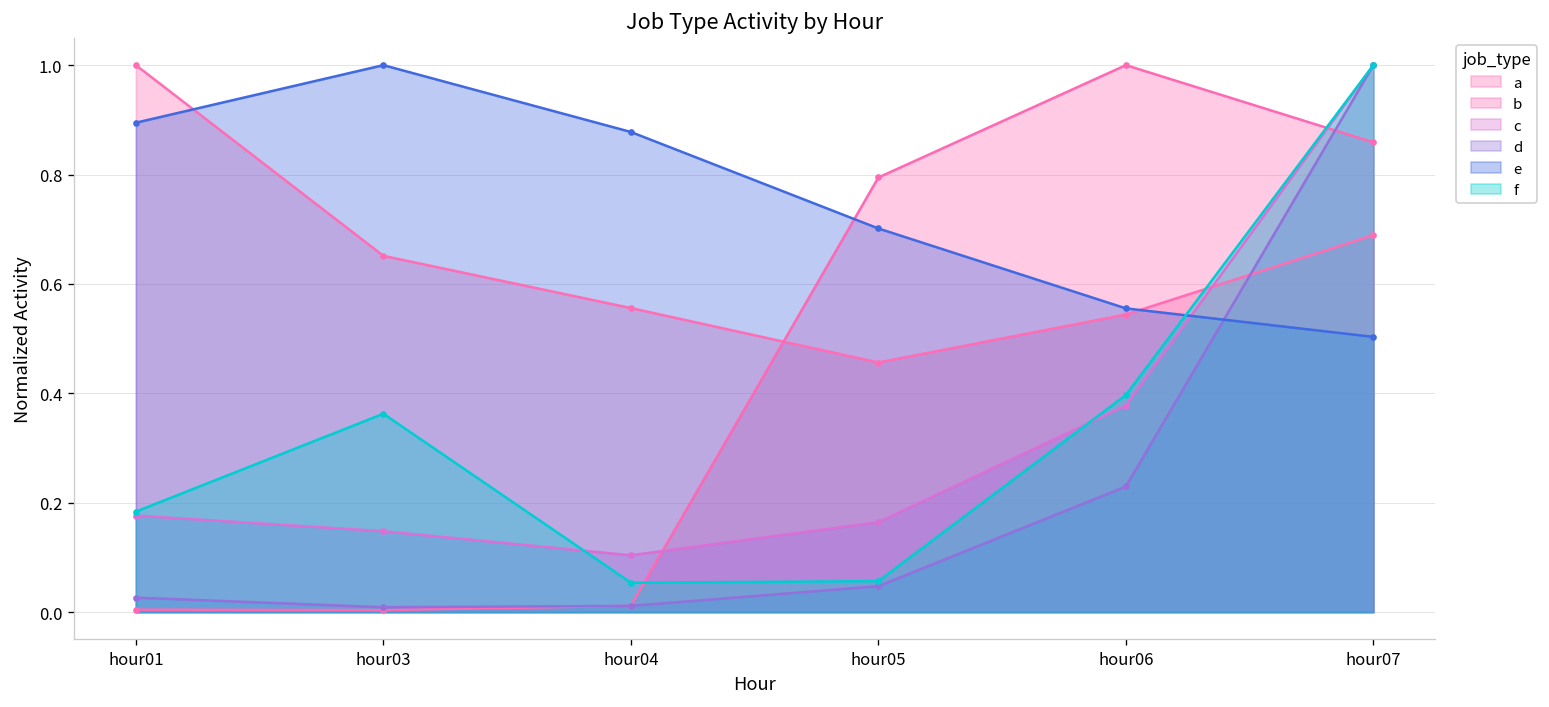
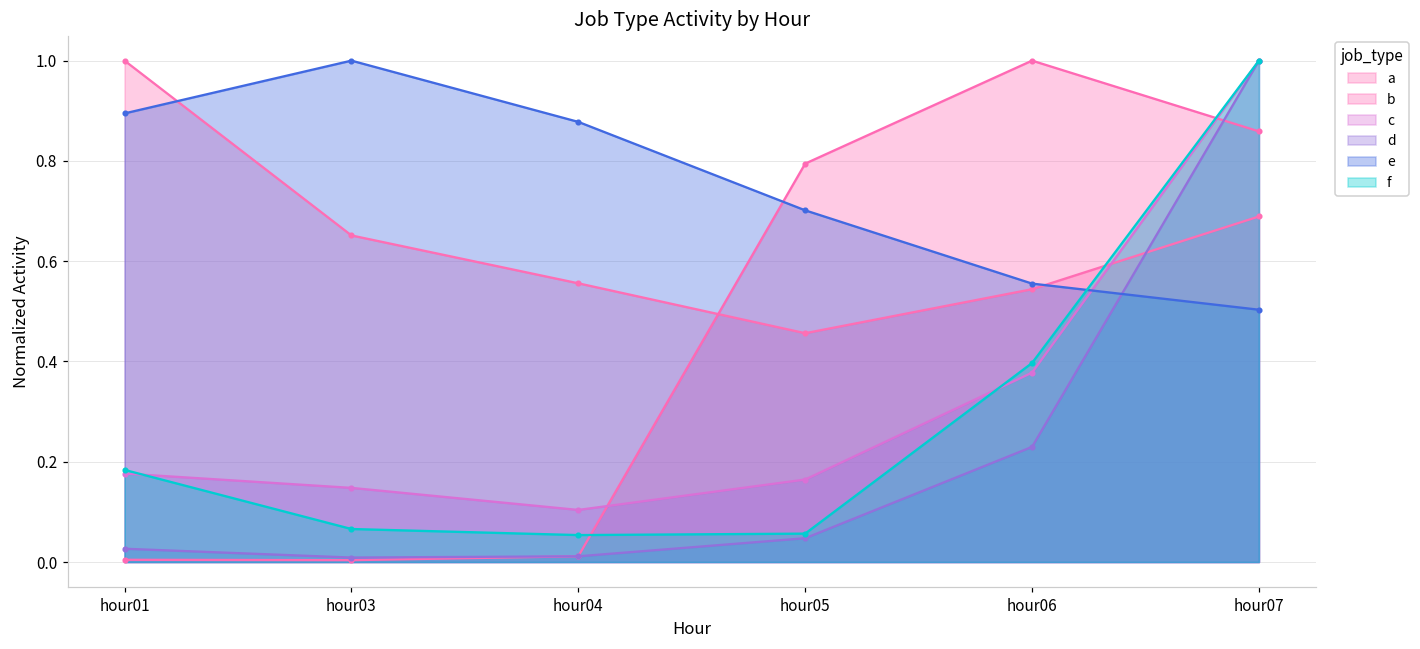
  {
    "f": {
      "hour01": 0.18,
-     "hour03": 0.36,
+     "hour03": 0.07,
      "hour04": 0.05,
      "hour05": 0.06,
      "hour06": 0.40
    }
  }
